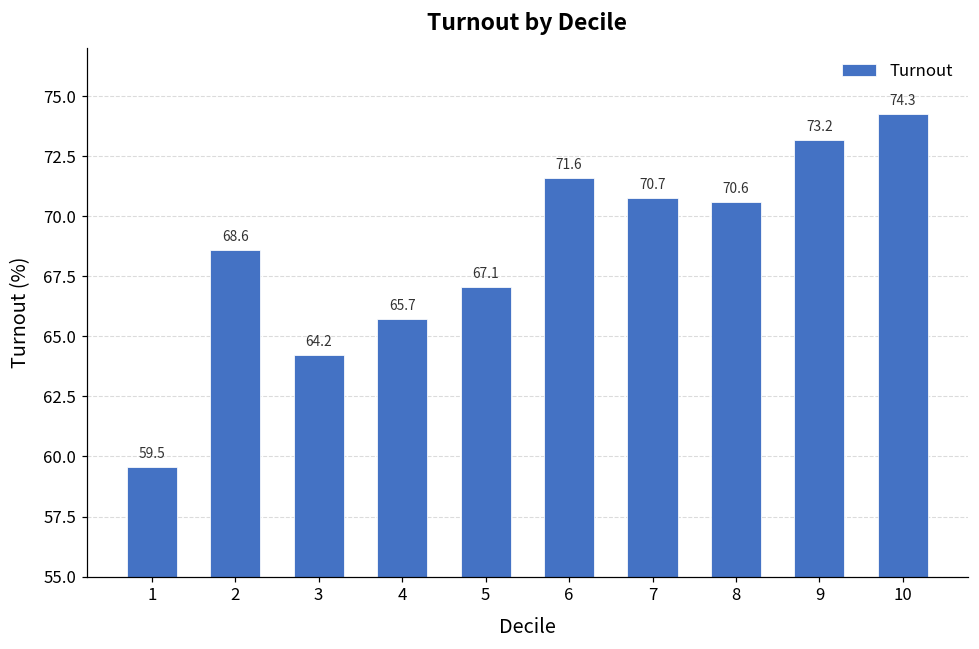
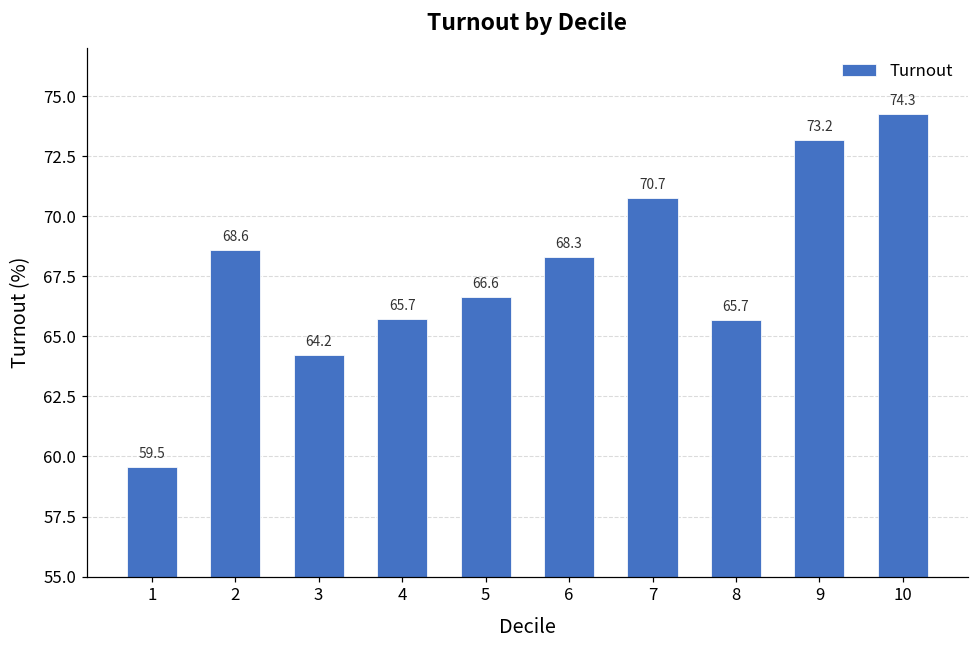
  {
    "1": 59.5,
    "2": 68.6,
    "3": 64.2,
    "4": 65.7,
-   "5": 67.1,
-   "6": 71.6,
+   "5": 66.6,
+   "6": 68.3,
    "7": 70.7,
-   "8": 70.6,
+   "8": 65.7,
    "9": 73.2,
    "10": 74.3
  }
